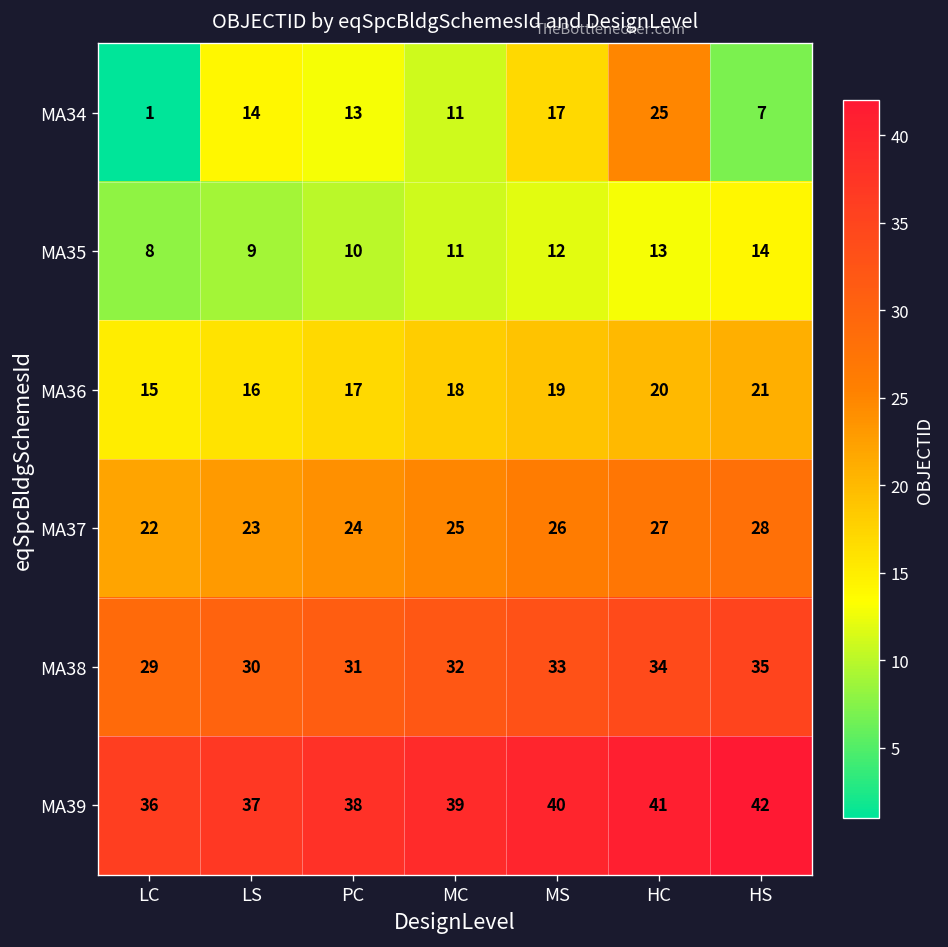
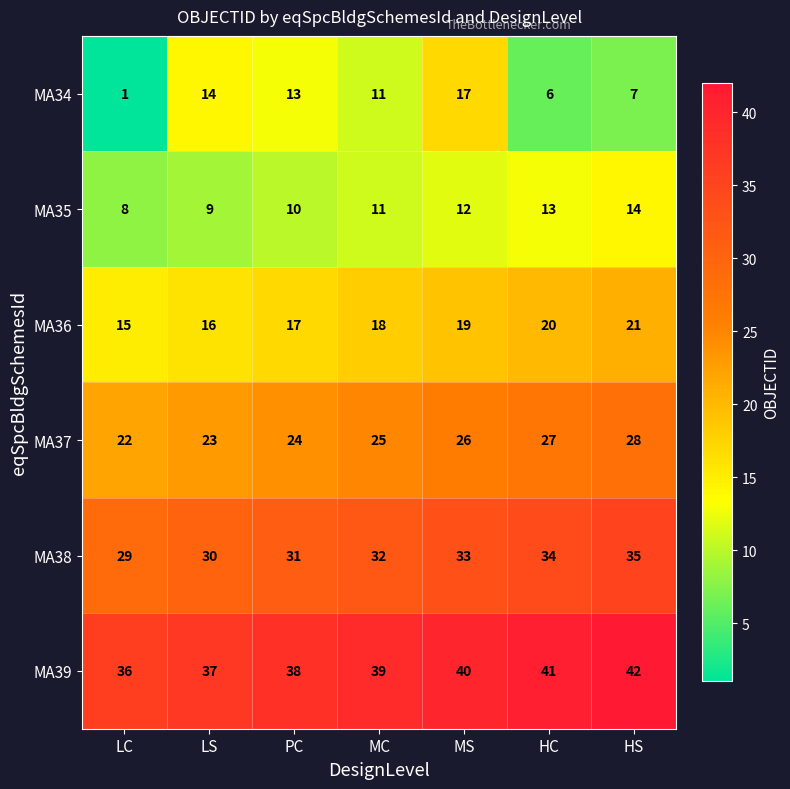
  {
    "MA34": {
      "LC": 1,
      "LS": 14,
      "PC": 13,
      "MC": 11,
      "MS": 17,
-     "HC": 25,
+     "HC": 6,
      "HS": 7
    },
    "MA35": {
      "LC": 8,
      "LS": 9,
      "PC": 10,
      "MC": 11,
      "MS": 12,
      "HC": 13,
      "HS": 14
    },
    "MA36": {
      "LC": 15,
      "LS": 16,
      "PC": 17,
      "MC": 18,
      "MS": 19,
      "HC": 20,
      "HS": 21
    },
    "MA37": {
      "LC": 22,
      "LS": 23,
      "PC": 24,
      "MC": 25,
      "MS": 26,
      "HC": 27,
      "HS": 28
    },
    "MA38": {
      "LC": 29,
      "LS": 30,
      "PC": 31,
      "MC": 32,
      "MS": 33,
      "HC": 34,
      "HS": 35
    },
    "MA39": {
      "LC": 36,
      "LS": 37,
      "PC": 38,
      "MC": 39,
      "MS": 40,
      "HC": 41,
      "HS": 42
    }
  }
